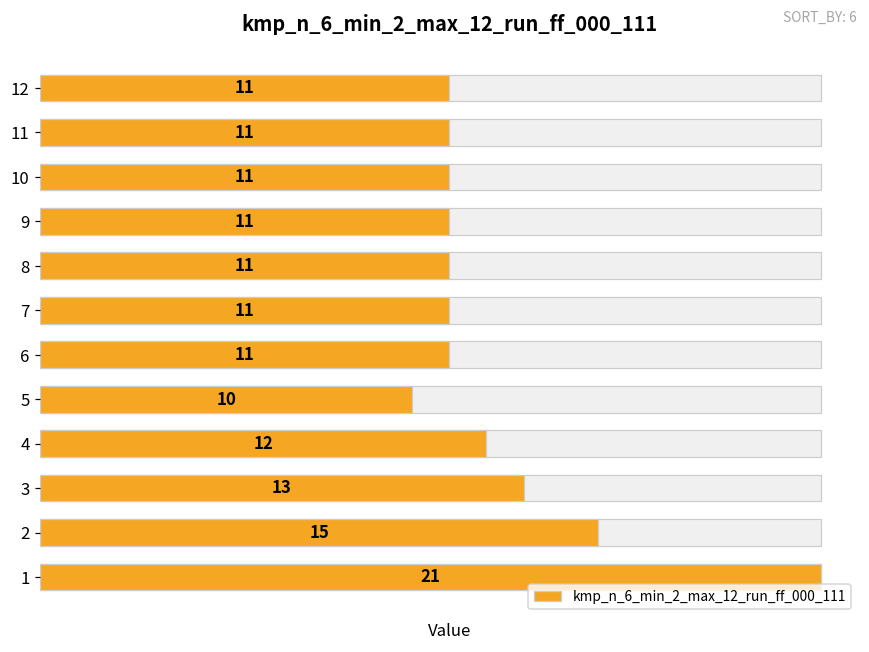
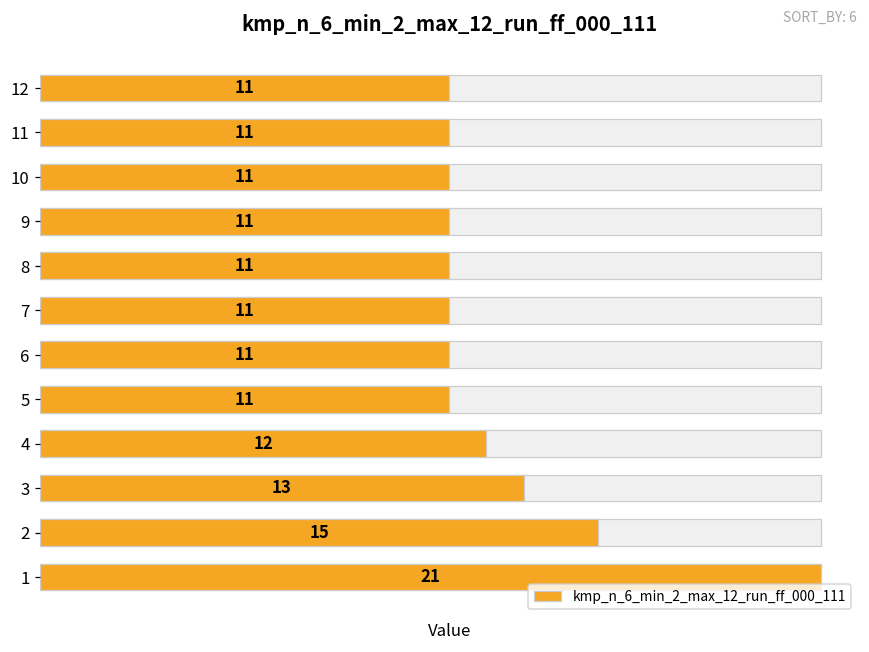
  {
    "kmp_n_6_min_2_max_12_run_ff_000_111": {
-     "5": 10,
+     "5": 11,
      "1": 21
    }
  }
